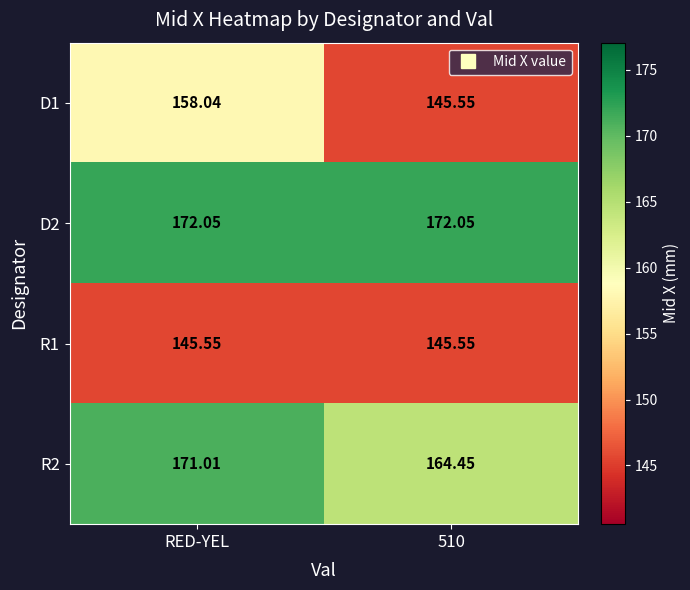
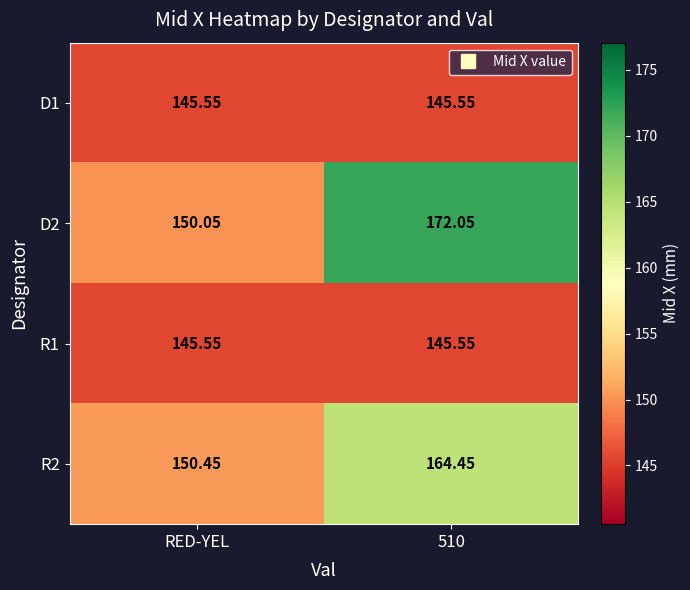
  {
    "D1": {
-     "RED-YEL": 158.04,
+     "RED-YEL": 145.55,
      "510": 145.55
    },
    "D2": {
-     "RED-YEL": 172.05,
+     "RED-YEL": 150.05,
      "510": 172.05
    },
    "R1": {
      "RED-YEL": 145.55,
      "510": 145.55
    },
    "R2": {
-     "RED-YEL": 171.01,
+     "RED-YEL": 150.45,
      "510": 164.45
    }
  }
